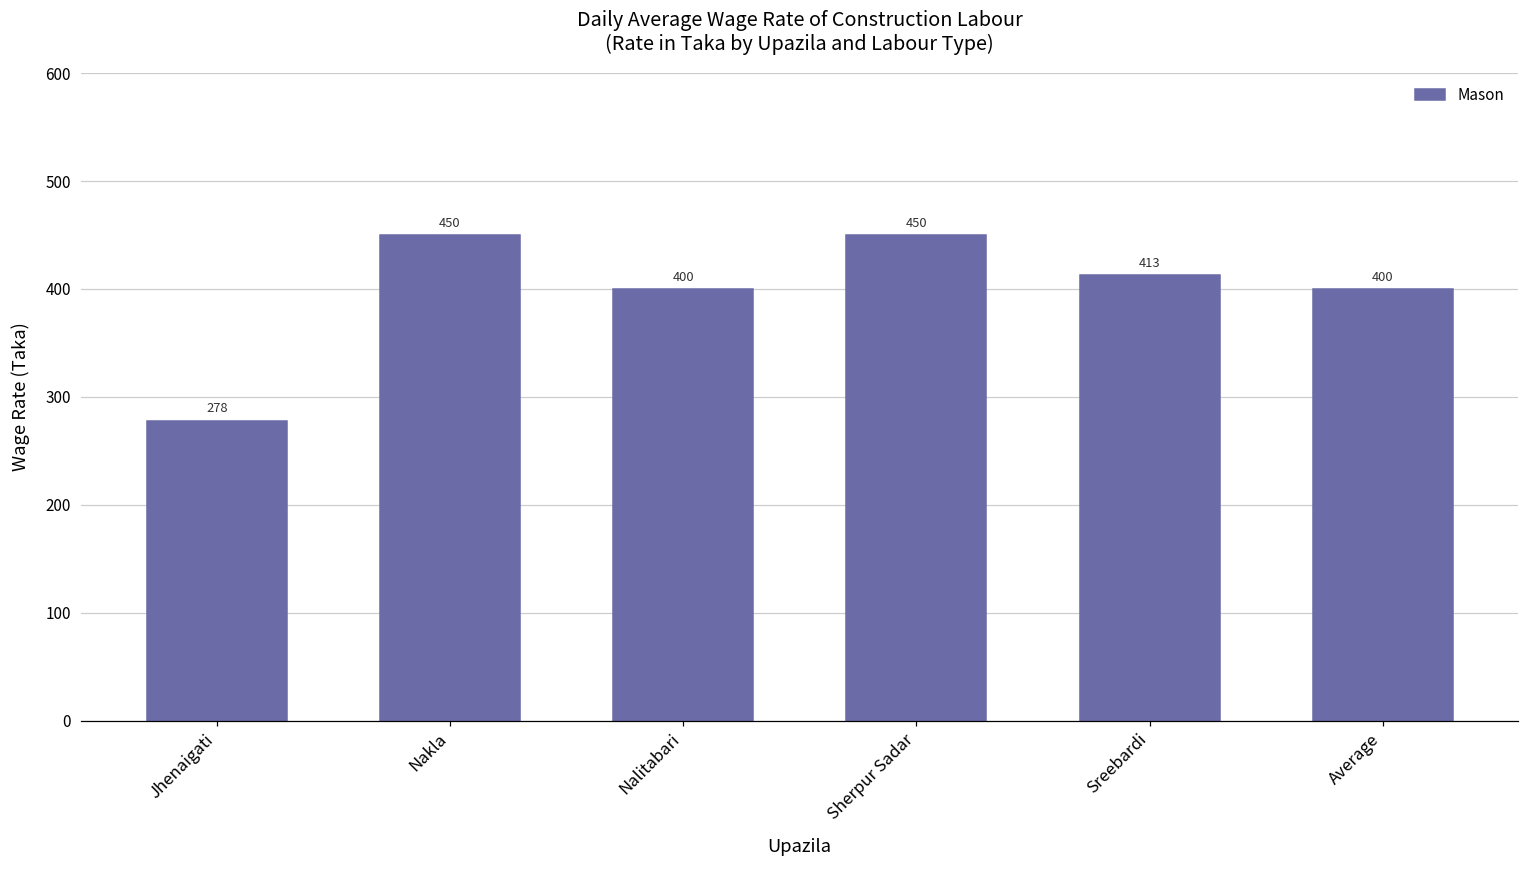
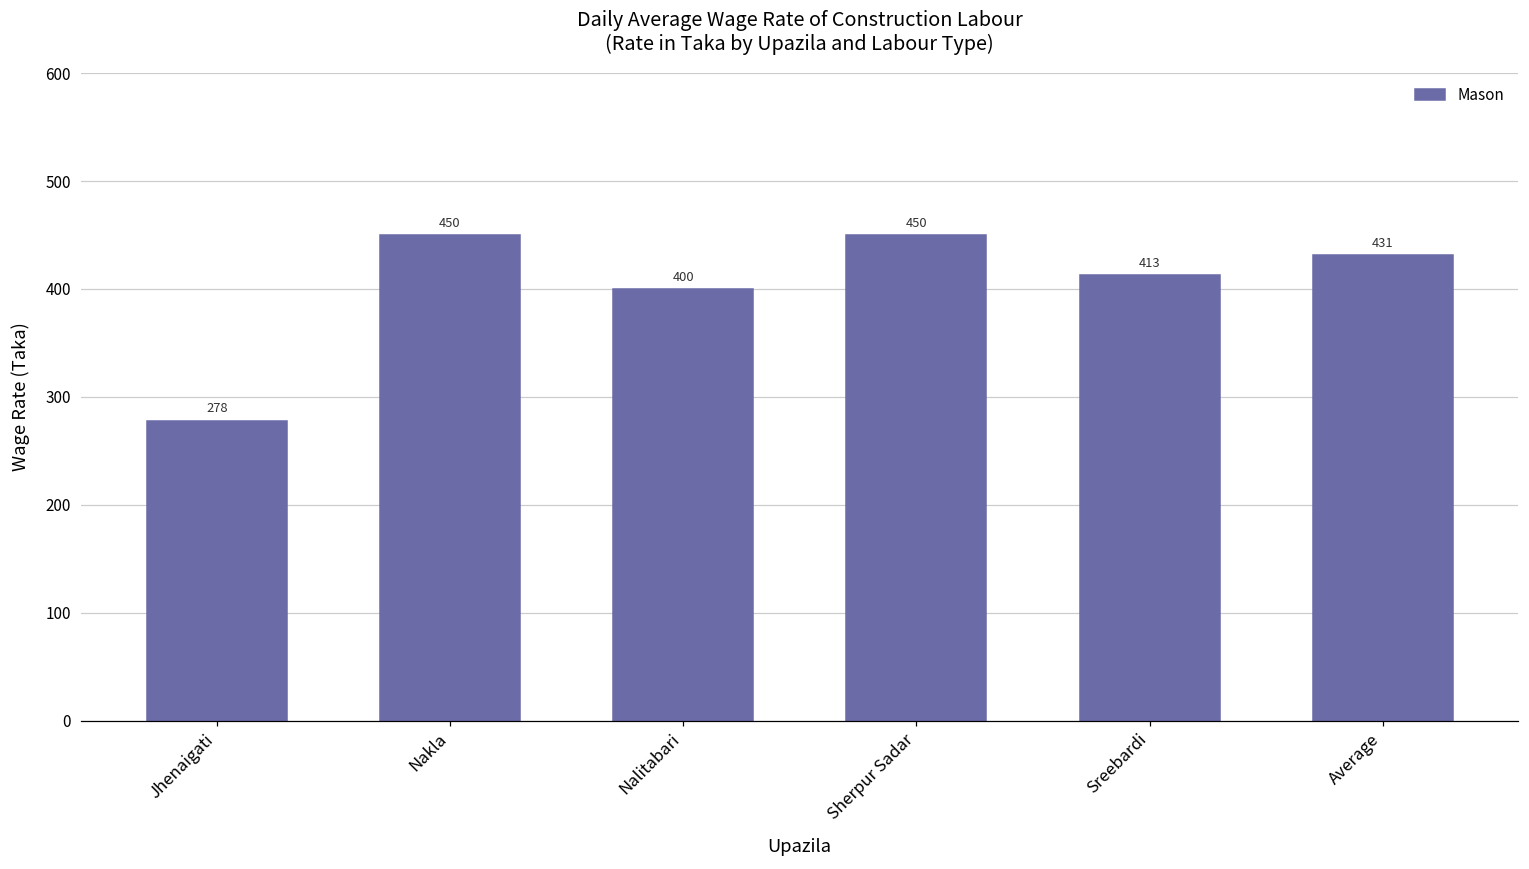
  {
    "Jhenaigati": 278,
    "Nakla": 450,
    "Nalitabari": 400,
    "Sherpur Sadar": 450,
    "Sreebardi": 413,
-   "Average": 400
+   "Average": 431
  }
